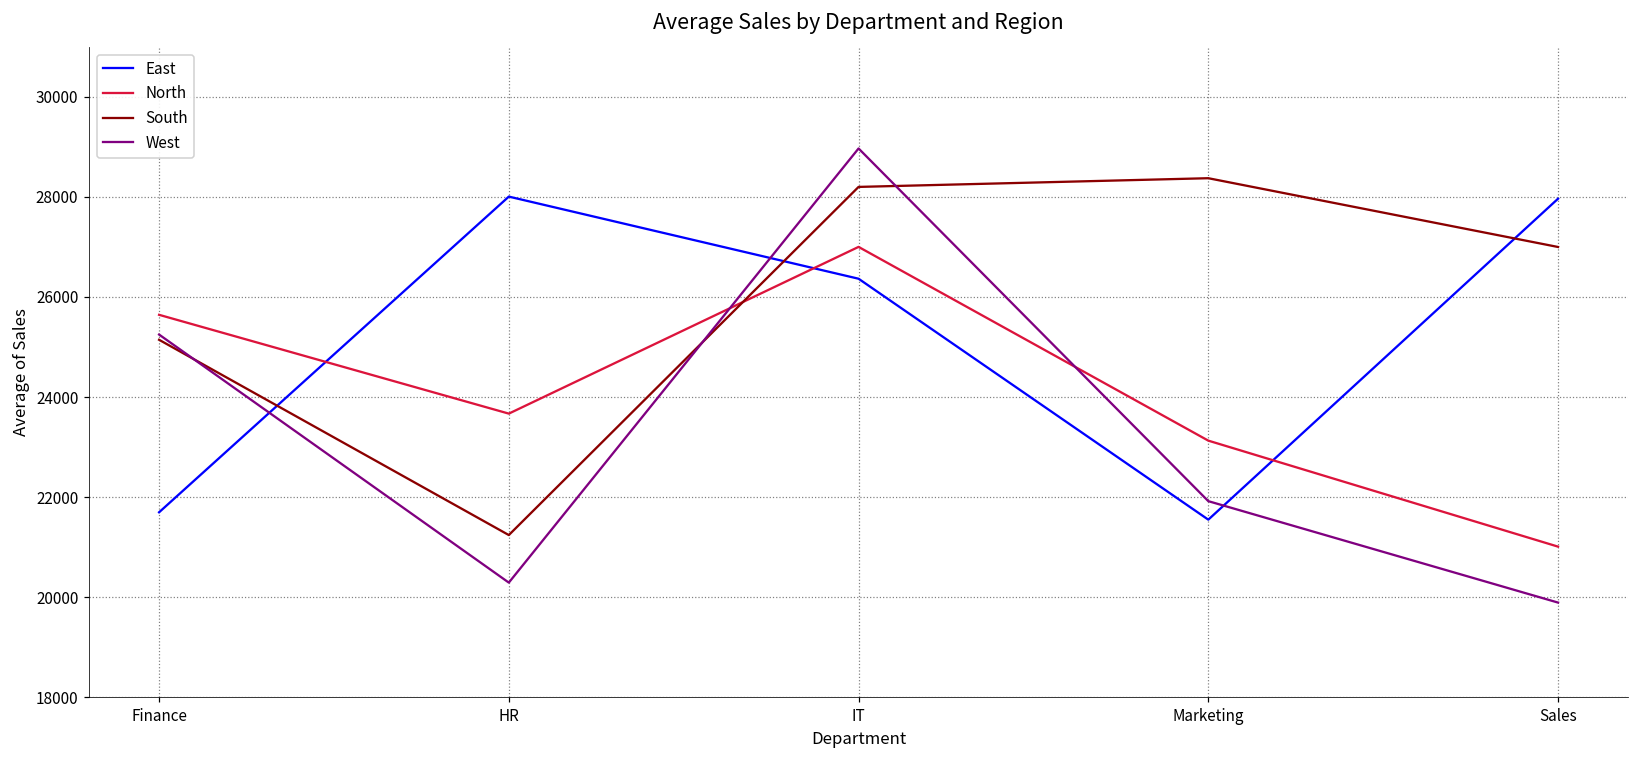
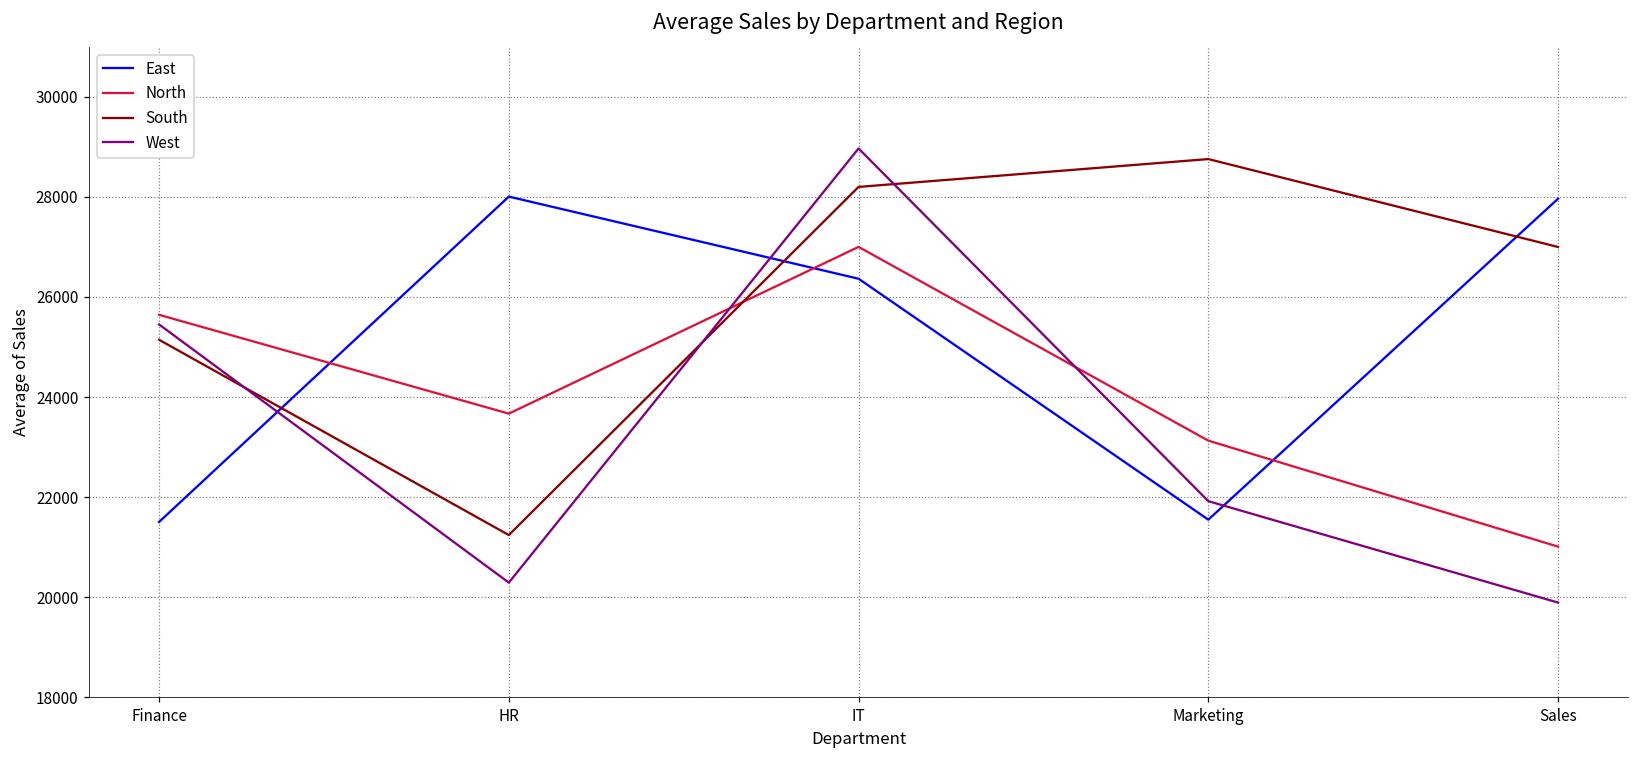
  {
    "East": {
-     "Finance": 21700,
+     "Finance": 21500,
      "HR": 28000,
      "IT": 26400,
      "Marketing": 21500,
      "Sales": 28000
    },
    "North": {
      "Finance": 25600,
      "HR": 23700,
      "IT": 27000,
      "Marketing": 23100,
      "Sales": 21000
    },
    "South": {
      "Finance": 25100,
      "HR": 21200,
      "IT": 28200,
-     "Marketing": 28400,
+     "Marketing": 28800,
      "Sales": 27000
    },
    "West": {
-     "Finance": 25200,
+     "Finance": 25500,
      "HR": 20300,
      "IT": 29000,
      "Marketing": 21900,
      "Sales": 19900
    }
  }
